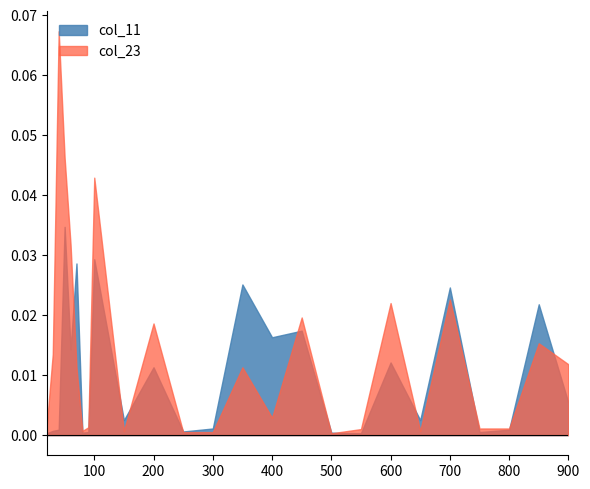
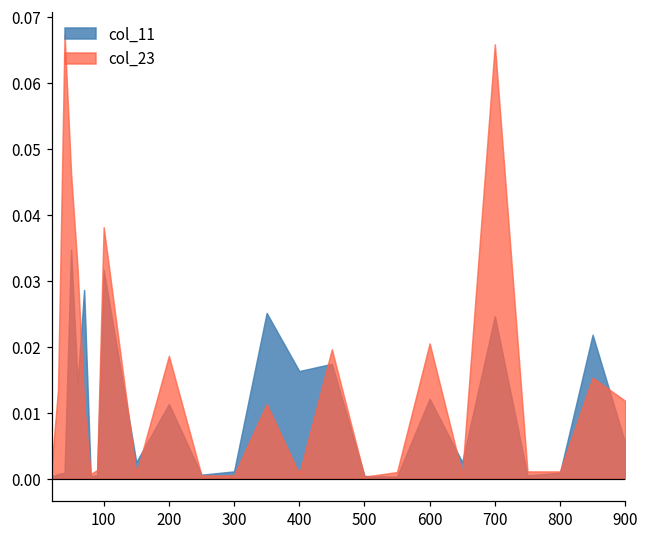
  {
    "col_11": {
-     "100": 0.029,
+     "100": 0.032,
      "200": 0.011,
      "300": 0.001,
      "400": 0.016,
      "600": 0.012,
      "700": 0.025,
      "900": 0.005
    },
    "col_23": {
-     "100": 0.043,
+     "100": 0.038,
      "200": 0.019,
      "300": 0.001,
-     "400": 0.003,
-     "600": 0.022,
-     "700": 0.023,
+     "400": 0.001,
+     "600": 0.021,
+     "700": 0.066,
      "900": 0.012
    }
  }
